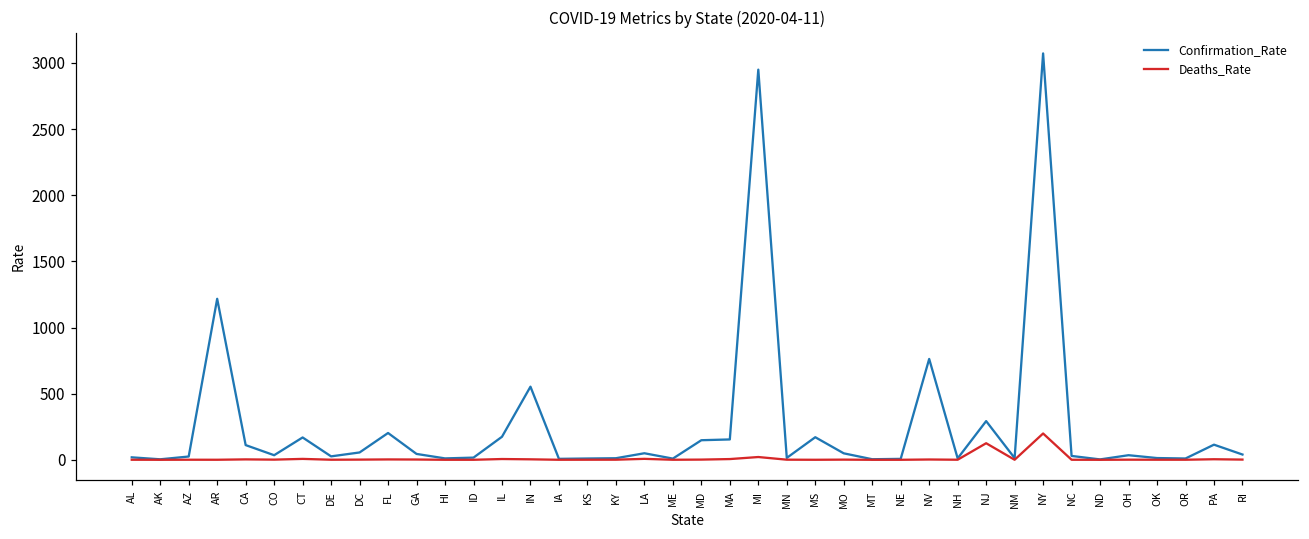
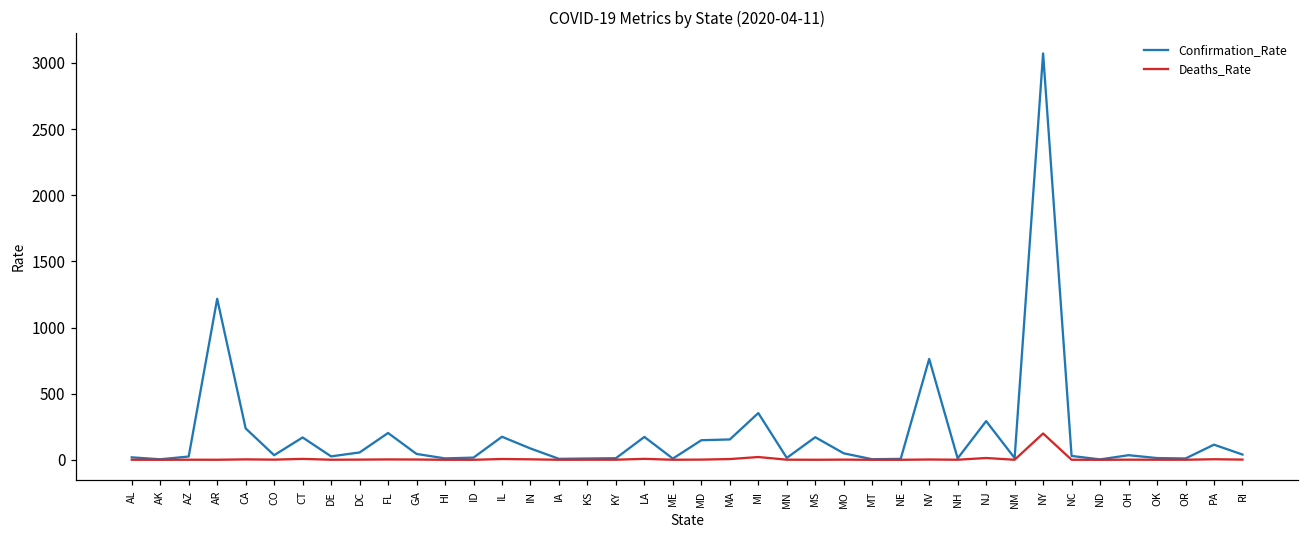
  {
    "Confirmation_Rate": {
      "AZ": 20,
      "AR": 1220,
-     "CA": 110,
+     "CA": 240,
      "CO": 30,
      "CT": 170,
      "DE": 30,
      "DC": 60,
      "FL": 200,
      "GA": 40,
      "IL": 170,
-     "IN": 550,
-     "LA": 50,
+     "IN": 90,
+     "LA": 170,
      "MD": 150,
      "MA": 150,
-     "MI": 2950,
+     "MI": 350,
      "MS": 170,
      "MO": 50,
      "NV": 760,
      "NJ": 290,
      "NY": 3070,
      "NC": 30,
      "OH": 30,
      "PA": 110,
      "RI": 40
    },
    "Deaths_Rate": {
      "AZ": 0,
      "AR": 0,
      "CA": 0,
      "CO": 0,
      "CT": 10,
      "DE": 0,
      "DC": 0,
      "FL": 0,
      "GA": 0,
      "IL": 10,
      "IN": 0,
      "LA": 10,
      "MD": 0,
      "MA": 10,
      "MI": 20,
      "MS": 0,
      "MO": 0,
      "NV": 0,
-     "NJ": 130,
+     "NJ": 10,
      "NY": 200,
      "NC": 0,
      "OH": 0,
      "PA": 0,
      "RI": 0
    }
  }
